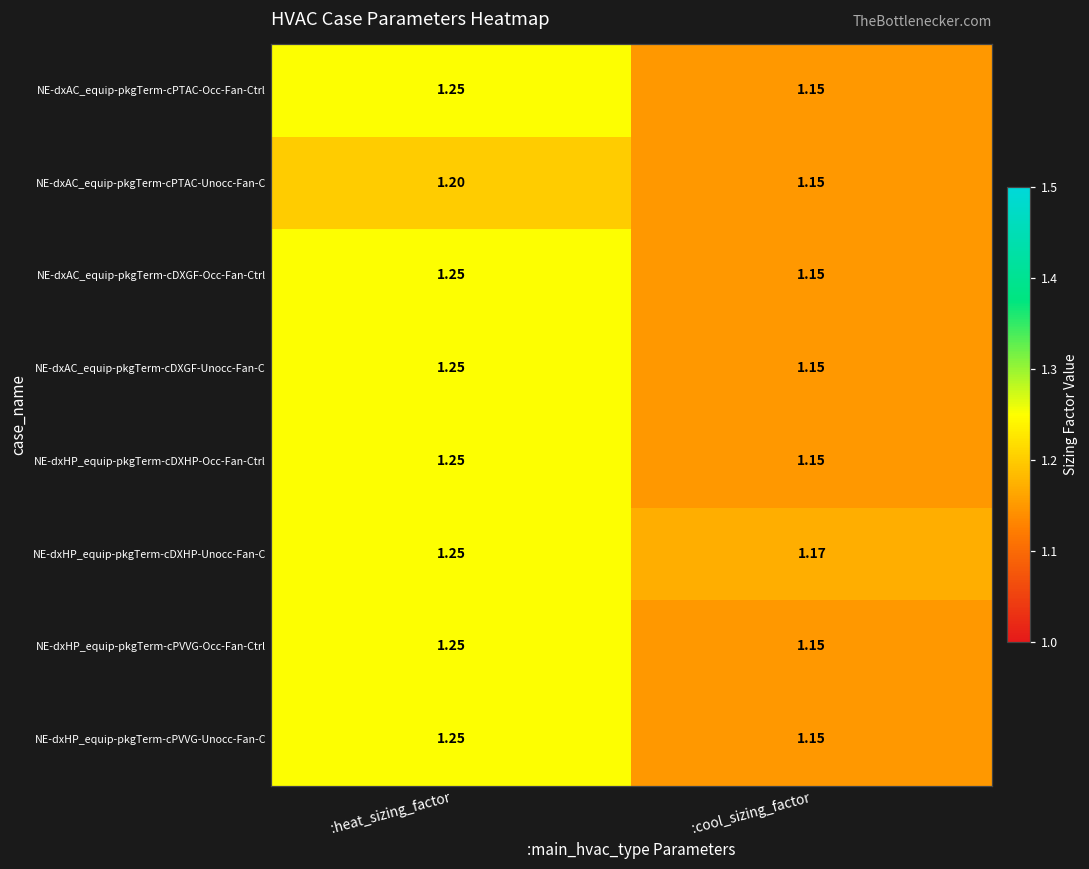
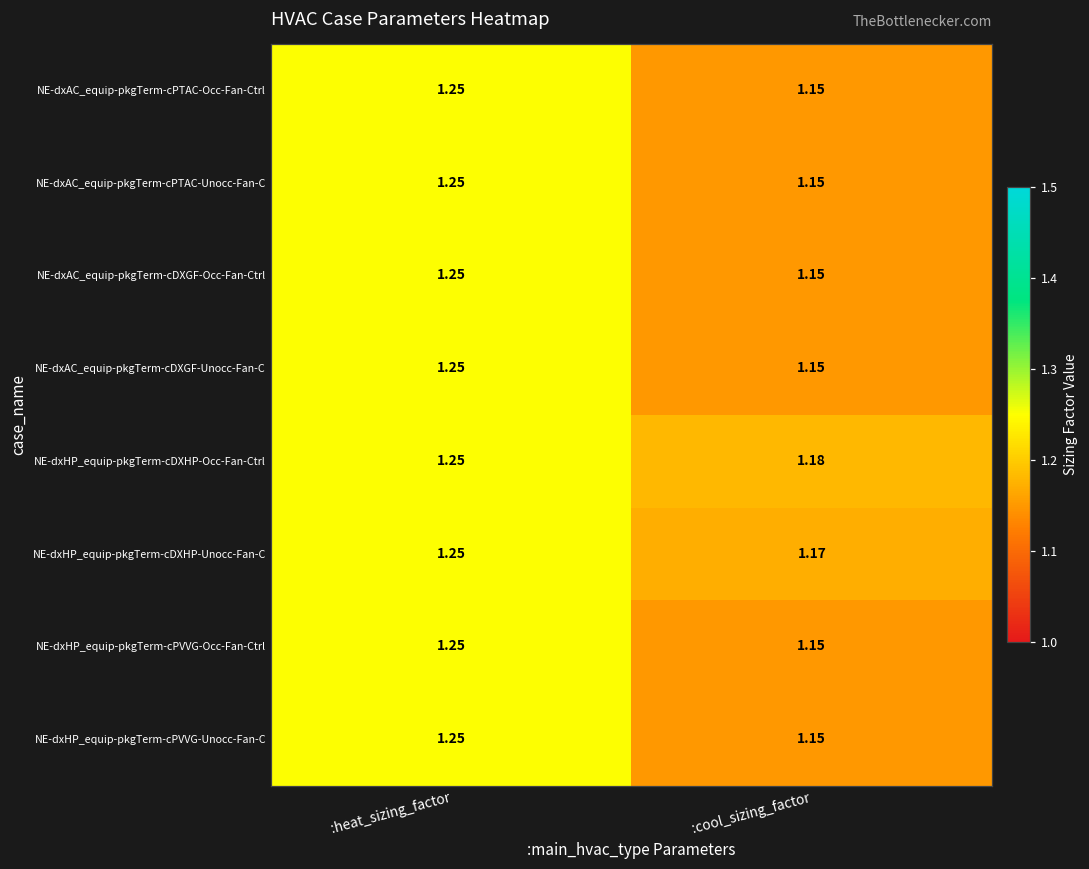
  {
    "NE-dxAC_equip-pkgTerm-cPTAC-Occ-Fan-Ctrl": {
      ":heat_sizing_factor": 1.25,
      ":cool_sizing_factor": 1.15
    },
    "NE-dxAC_equip-pkgTerm-cPTAC-Unocc-Fan-C": {
-     ":heat_sizing_factor": 1.20,
+     ":heat_sizing_factor": 1.25,
      ":cool_sizing_factor": 1.15
    },
    "NE-dxAC_equip-pkgTerm-cDXGF-Occ-Fan-Ctrl": {
      ":heat_sizing_factor": 1.25,
      ":cool_sizing_factor": 1.15
    },
    "NE-dxAC_equip-pkgTerm-cDXGF-Unocc-Fan-C": {
      ":heat_sizing_factor": 1.25,
      ":cool_sizing_factor": 1.15
    },
    "NE-dxHP_equip-pkgTerm-cDXHP-Occ-Fan-Ctrl": {
      ":heat_sizing_factor": 1.25,
-     ":cool_sizing_factor": 1.15
+     ":cool_sizing_factor": 1.18
    },
    "NE-dxHP_equip-pkgTerm-cDXHP-Unocc-Fan-C": {
      ":heat_sizing_factor": 1.25,
      ":cool_sizing_factor": 1.17
    },
    "NE-dxHP_equip-pkgTerm-cPVVG-Occ-Fan-Ctrl": {
      ":heat_sizing_factor": 1.25,
      ":cool_sizing_factor": 1.15
    },
    "NE-dxHP_equip-pkgTerm-cPVVG-Unocc-Fan-C": {
      ":heat_sizing_factor": 1.25,
      ":cool_sizing_factor": 1.15
    }
  }
